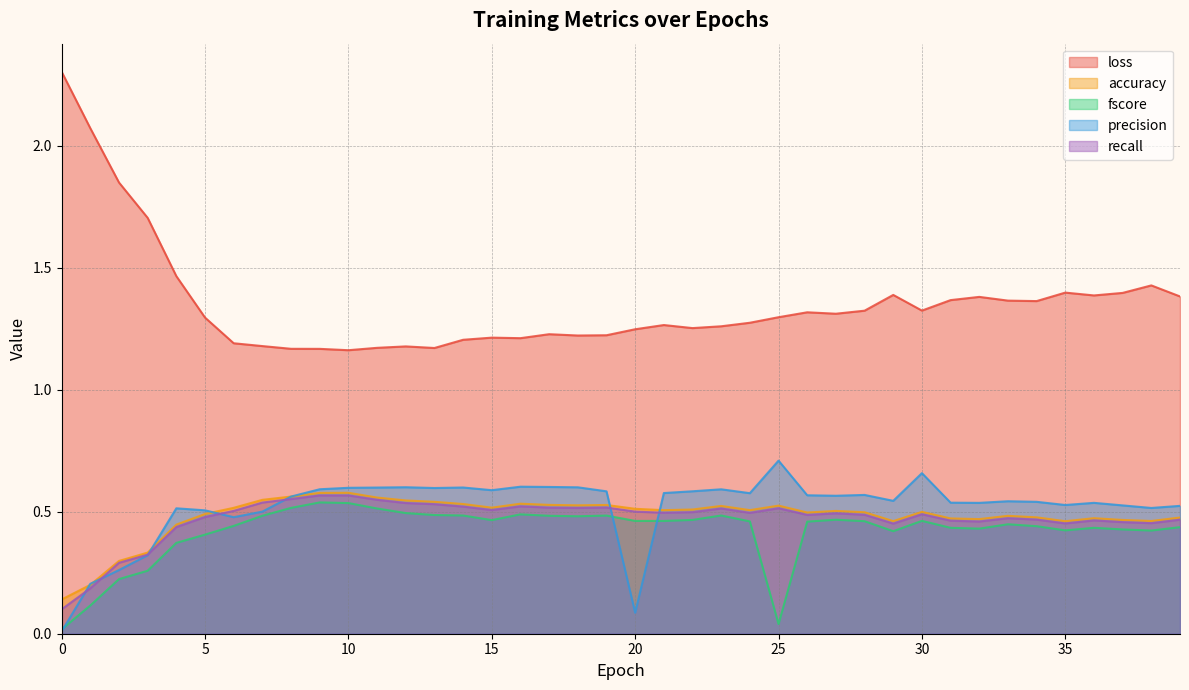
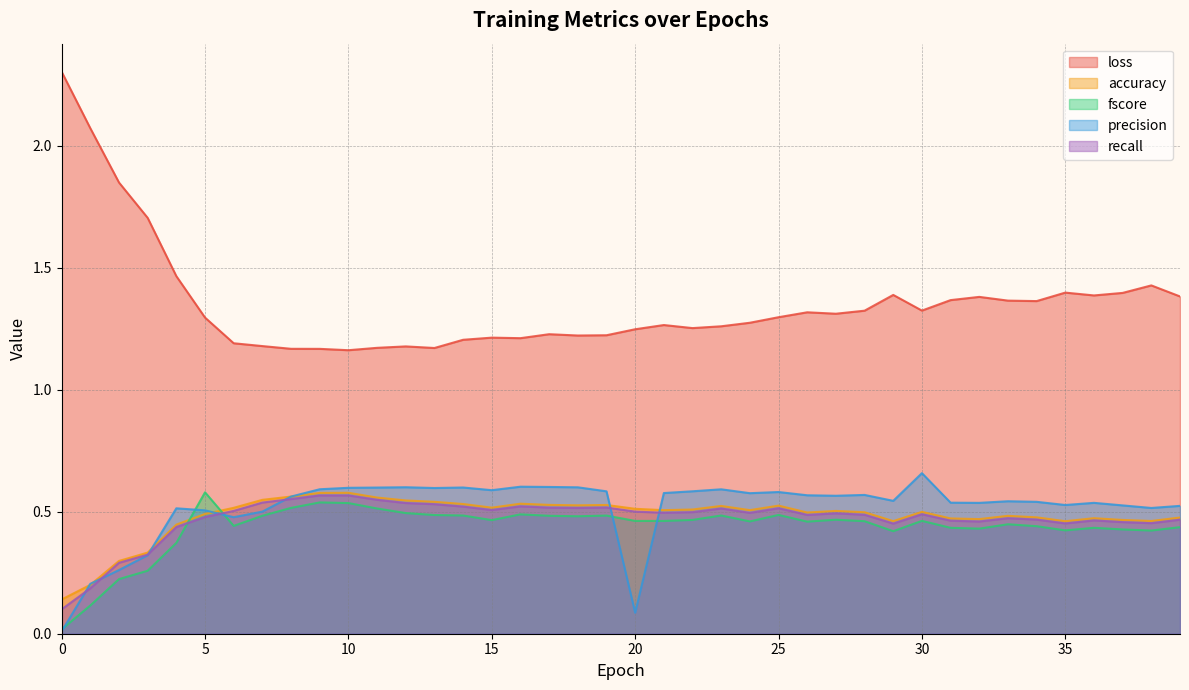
  {
    "loss": {
      "0": 2.30,
      "5": 1.30,
      "10": 1.16,
      "15": 1.21,
      "20": 1.25,
      "25": 1.30,
      "30": 1.32,
      "35": 1.40
    },
    "accuracy": {
      "0": 0.14,
      "5": 0.49,
      "10": 0.58,
      "20": 0.51,
      "25": 0.52
    },
    "fscore": {
-     "5": 0.41,
+     "5": 0.58,
      "10": 0.54,
      "15": 0.47,
      "20": 0.46,
-     "25": 0.04,
+     "25": 0.49,
      "30": 0.46,
      "35": 0.42
    },
    "precision": {
      "5": 0.51,
      "10": 0.60,
      "15": 0.59,
      "20": 0.09,
-     "25": 0.71,
+     "25": 0.58,
      "30": 0.66,
      "35": 0.53
    },
    "recall": {
      "0": 0.10,
      "5": 0.48,
      "10": 0.57,
      "20": 0.50,
      "25": 0.51
    }
  }
